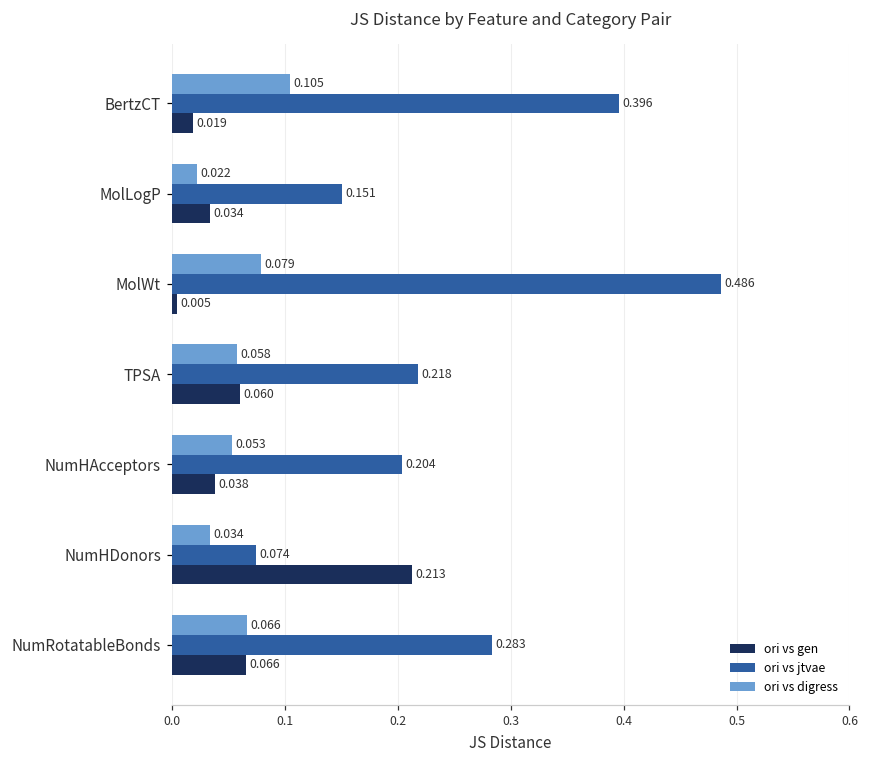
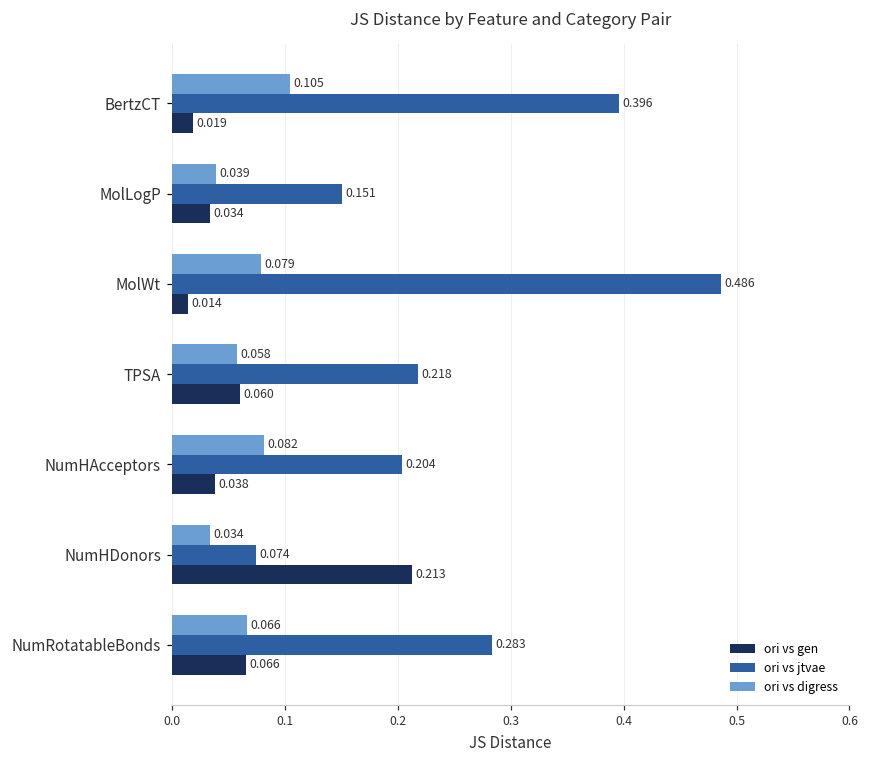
  {
    "ori vs gen": {
      "BertzCT": 0.019,
      "MolLogP": 0.034,
-     "MolWt": 0.005,
+     "MolWt": 0.014,
      "TPSA": 0.060,
      "NumHAcceptors": 0.038,
      "NumHDonors": 0.213,
      "NumRotatableBonds": 0.066
    },
    "ori vs jtvae": {
      "BertzCT": 0.396,
      "MolLogP": 0.151,
      "MolWt": 0.486,
      "TPSA": 0.218,
      "NumHAcceptors": 0.204,
      "NumHDonors": 0.074,
      "NumRotatableBonds": 0.283
    },
    "ori vs digress": {
      "BertzCT": 0.105,
-     "MolLogP": 0.022,
+     "MolLogP": 0.039,
      "MolWt": 0.079,
      "TPSA": 0.058,
-     "NumHAcceptors": 0.053,
+     "NumHAcceptors": 0.082,
      "NumHDonors": 0.034,
      "NumRotatableBonds": 0.066
    }
  }
